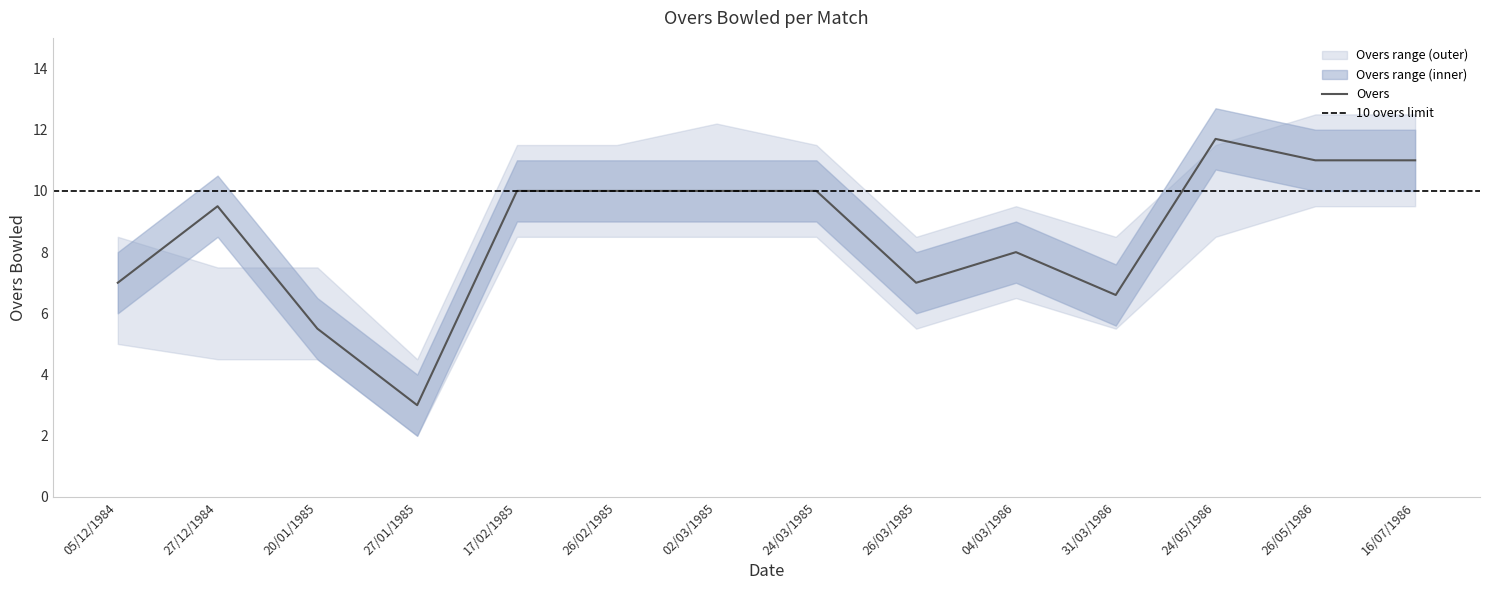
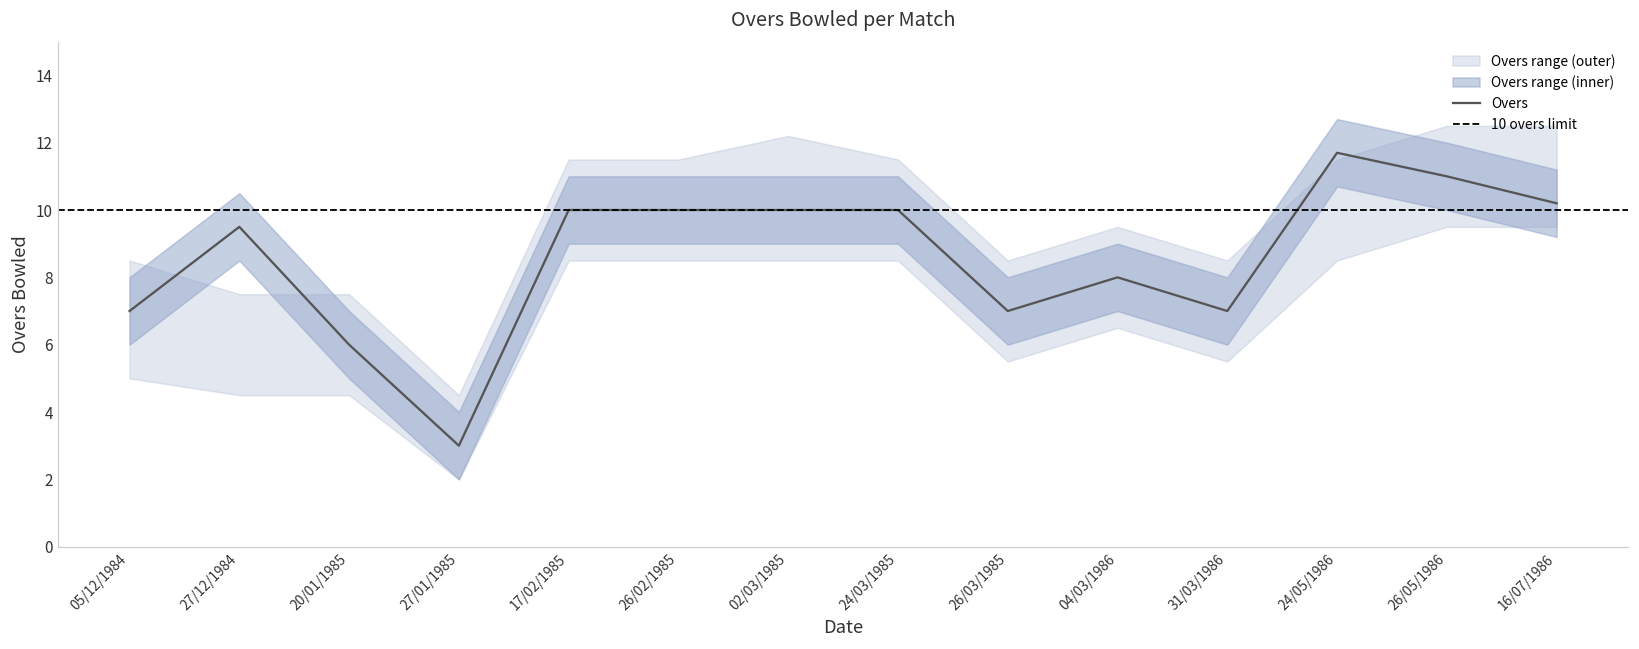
  {
    "Overs": {
      "05/12/1984": 7.0,
      "27/12/1984": 9.5,
-     "20/01/1985": 5.5,
+     "20/01/1985": 6.0,
      "27/01/1985": 3.0,
      "17/02/1985": 10.0,
      "26/02/1985": 10.0,
      "02/03/1985": 10.0,
      "24/03/1985": 10.0,
      "26/03/1985": 7.0,
      "04/03/1986": 8.0,
-     "31/03/1986": 6.6,
+     "31/03/1986": 7.0,
      "24/05/1986": 11.7,
      "26/05/1986": 11.0,
-     "16/07/1986": 11.0
+     "16/07/1986": 10.2
    }
  }
